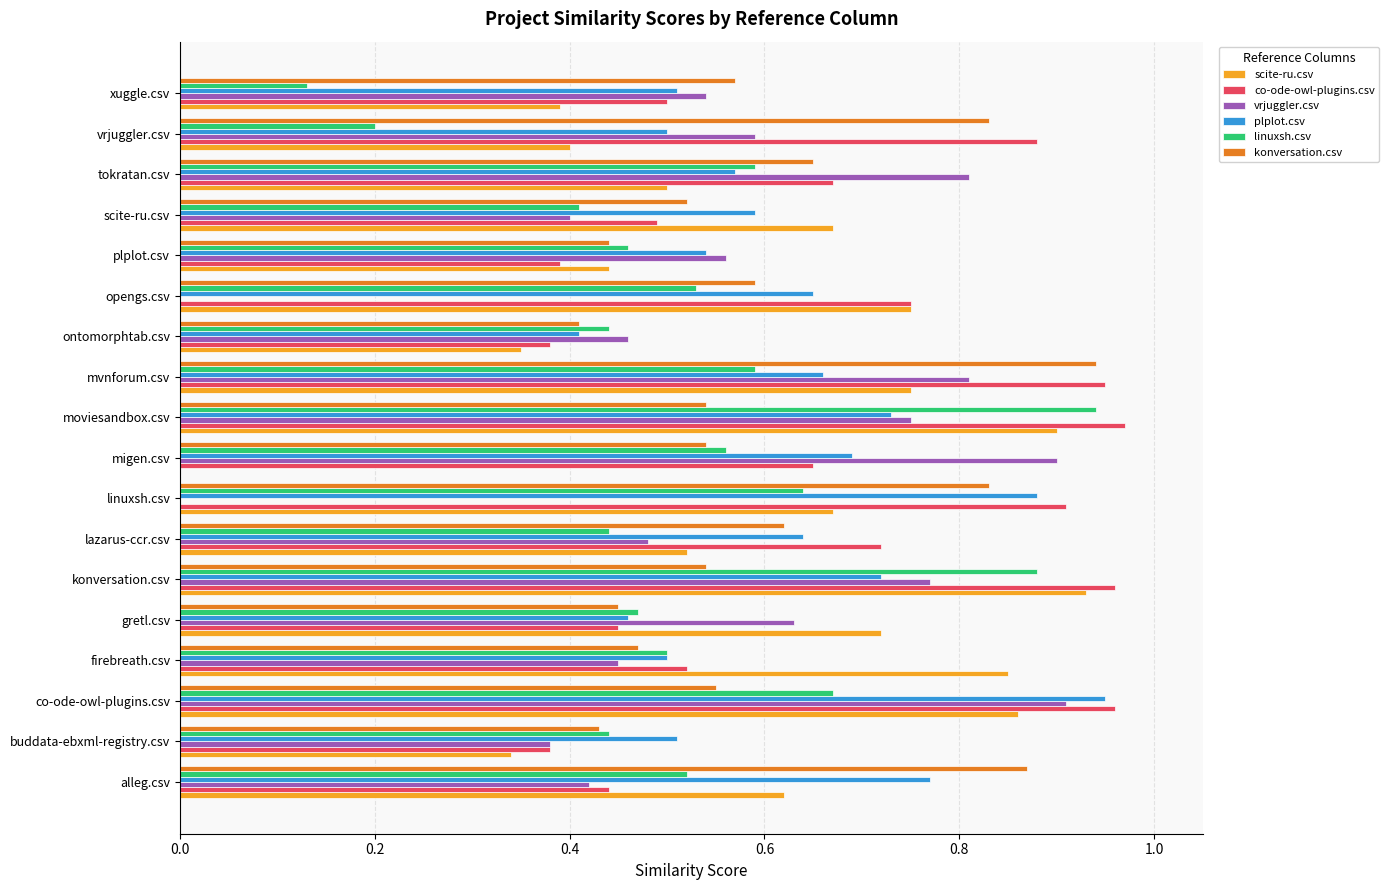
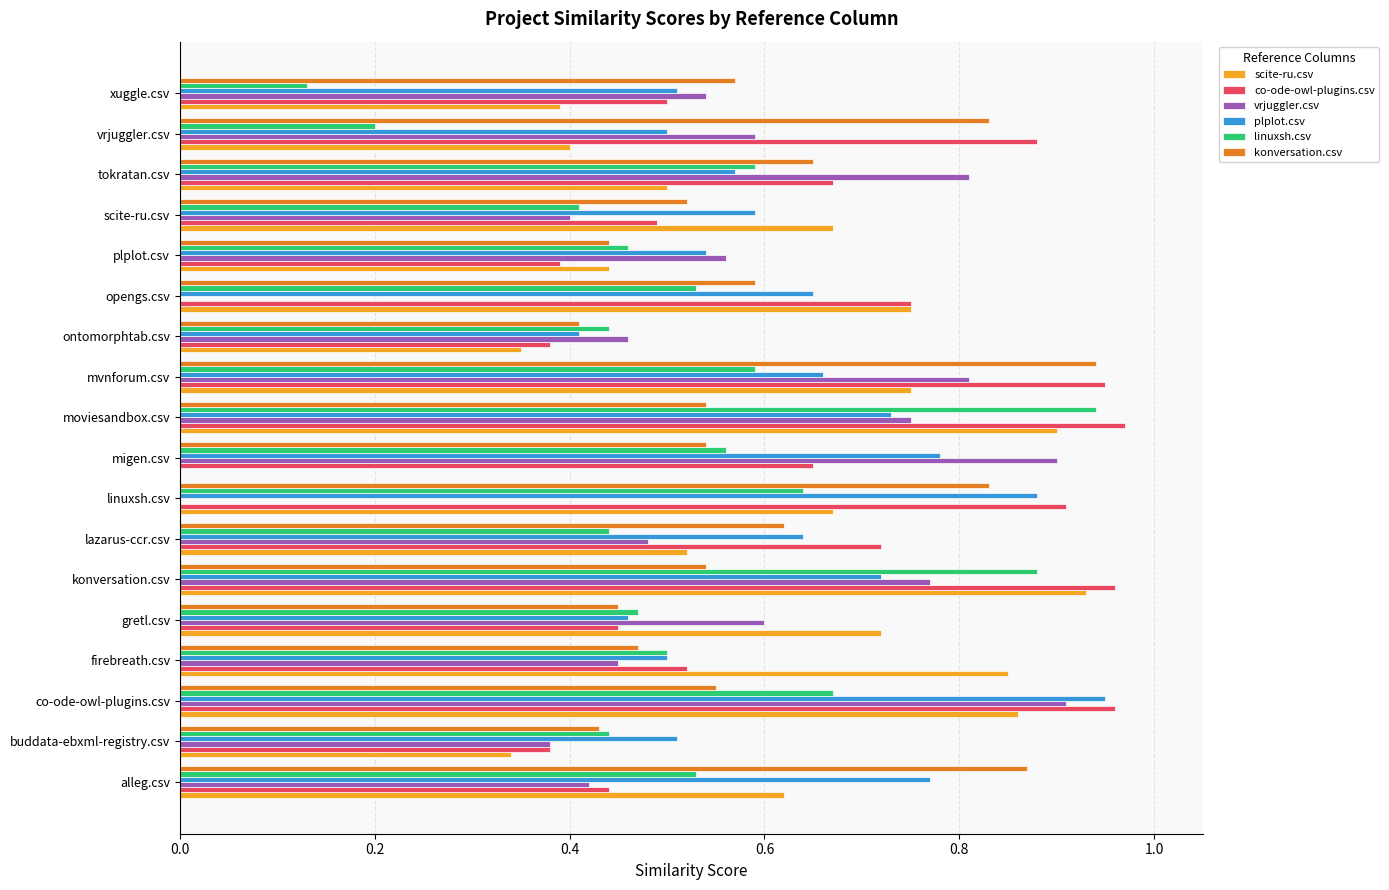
  {
    "co-ode-owl-plugins.csv": {
      "xuggle.csv": 0.50,
      "vrjuggler.csv": 0.88,
      "tokratan.csv": 0.67,
      "scite-ru.csv": 0.49,
      "plplot.csv": 0.39,
      "opengs.csv": 0.75,
      "ontomorphtab.csv": 0.38,
      "mvnforum.csv": 0.95,
      "moviesandbox.csv": 0.97,
      "migen.csv": 0.65,
      "linuxsh.csv": 0.91,
      "lazarus-ccr.csv": 0.72,
      "konversation.csv": 0.96,
      "gretl.csv": 0.45,
      "firebreath.csv": 0.52,
      "co-ode-owl-plugins.csv": 0.96,
      "buddata-ebxml-registry.csv": 0.38,
      "alleg.csv": 0.44
    },
    "vrjuggler.csv": {
      "xuggle.csv": 0.54,
      "vrjuggler.csv": 0.59,
      "tokratan.csv": 0.81,
      "scite-ru.csv": 0.40,
      "plplot.csv": 0.56,
      "opengs.csv": 0.00,
      "ontomorphtab.csv": 0.46,
      "mvnforum.csv": 0.81,
      "moviesandbox.csv": 0.75,
      "migen.csv": 0.90,
      "linuxsh.csv": 0.00,
      "lazarus-ccr.csv": 0.48,
      "konversation.csv": 0.77,
-     "gretl.csv": 0.63,
+     "gretl.csv": 0.60,
      "firebreath.csv": 0.45,
      "co-ode-owl-plugins.csv": 0.91,
      "buddata-ebxml-registry.csv": 0.38,
      "alleg.csv": 0.42
    },
    "plplot.csv": {
      "xuggle.csv": 0.51,
      "vrjuggler.csv": 0.50,
      "tokratan.csv": 0.57,
      "scite-ru.csv": 0.59,
      "plplot.csv": 0.54,
      "opengs.csv": 0.65,
      "ontomorphtab.csv": 0.41,
      "mvnforum.csv": 0.66,
      "moviesandbox.csv": 0.73,
-     "migen.csv": 0.69,
+     "migen.csv": 0.78,
      "linuxsh.csv": 0.88,
      "lazarus-ccr.csv": 0.64,
      "konversation.csv": 0.72,
      "gretl.csv": 0.46,
      "firebreath.csv": 0.50,
      "co-ode-owl-plugins.csv": 0.95,
      "buddata-ebxml-registry.csv": 0.51,
      "alleg.csv": 0.77
    },
    "linuxsh.csv": {
      "xuggle.csv": 0.13,
      "vrjuggler.csv": 0.20,
      "tokratan.csv": 0.59,
      "scite-ru.csv": 0.41,
      "plplot.csv": 0.46,
      "opengs.csv": 0.53,
      "ontomorphtab.csv": 0.44,
      "mvnforum.csv": 0.59,
      "moviesandbox.csv": 0.94,
      "migen.csv": 0.56,
      "linuxsh.csv": 0.64,
      "lazarus-ccr.csv": 0.44,
      "konversation.csv": 0.88,
      "gretl.csv": 0.47,
      "firebreath.csv": 0.50,
      "co-ode-owl-plugins.csv": 0.67,
      "buddata-ebxml-registry.csv": 0.44,
-     "alleg.csv": 0.52
+     "alleg.csv": 0.53
    }
  }
